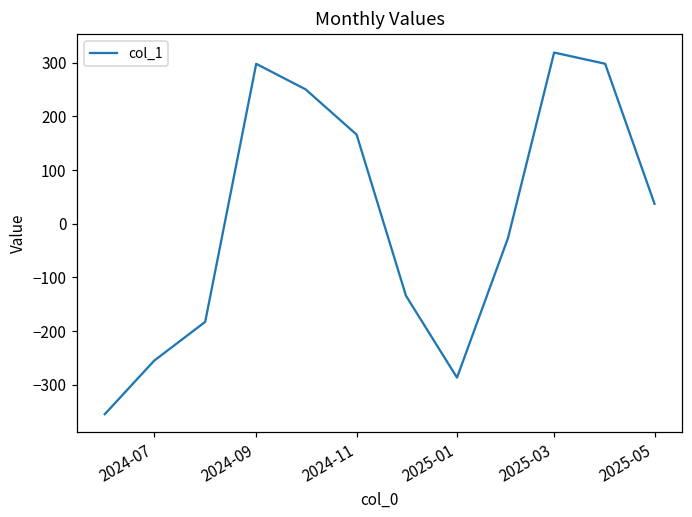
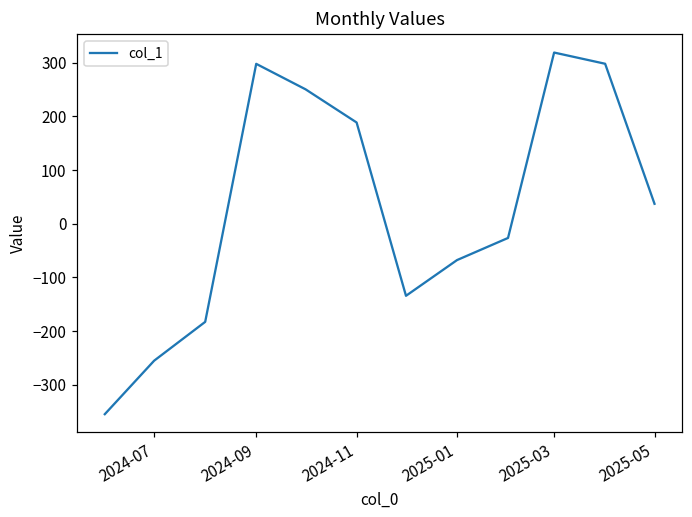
  {
    "2024-07": -250,
    "2024-09": 300,
-   "2024-11": 170,
-   "2025-01": -290,
+   "2024-11": 190,
+   "2025-01": -70,
    "2025-03": 320,
    "2025-05": 40
  }
